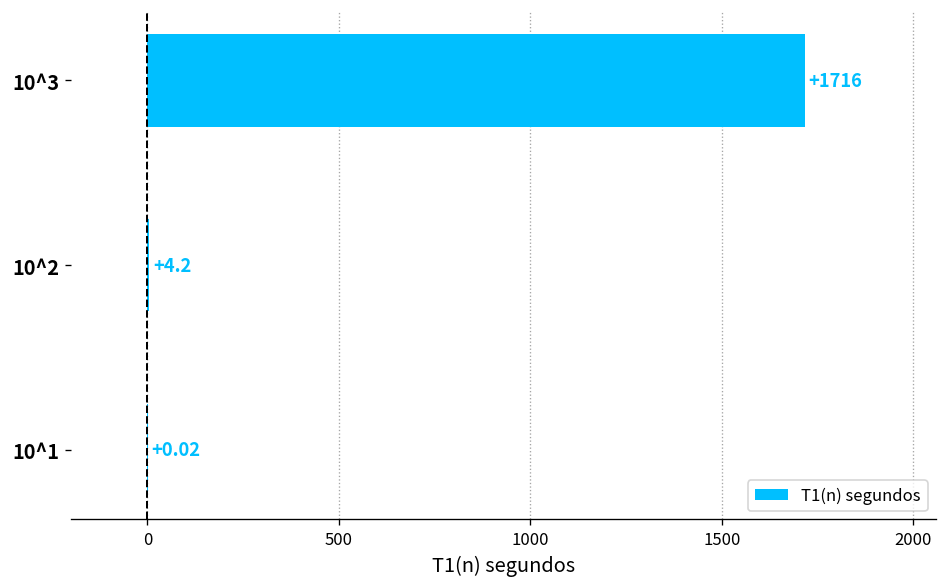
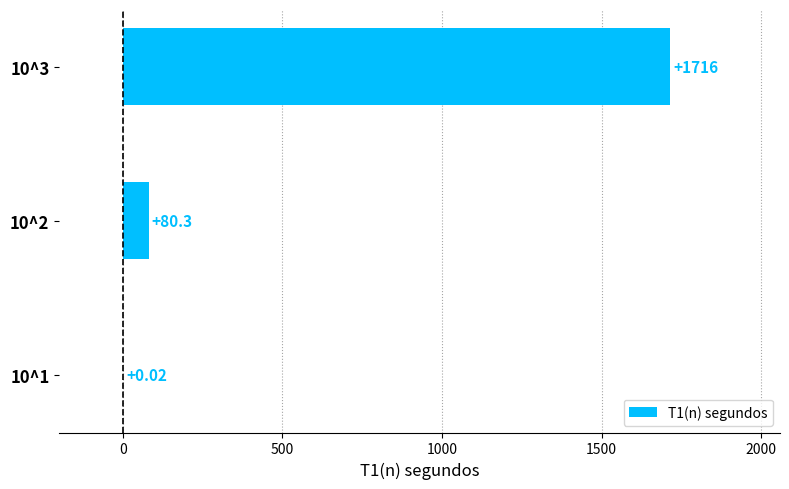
  {
    "10^3": "+1716",
-   "10^2": "+4.2",
+   "10^2": "+80.3",
    "10^1": "+0.02"
  }
